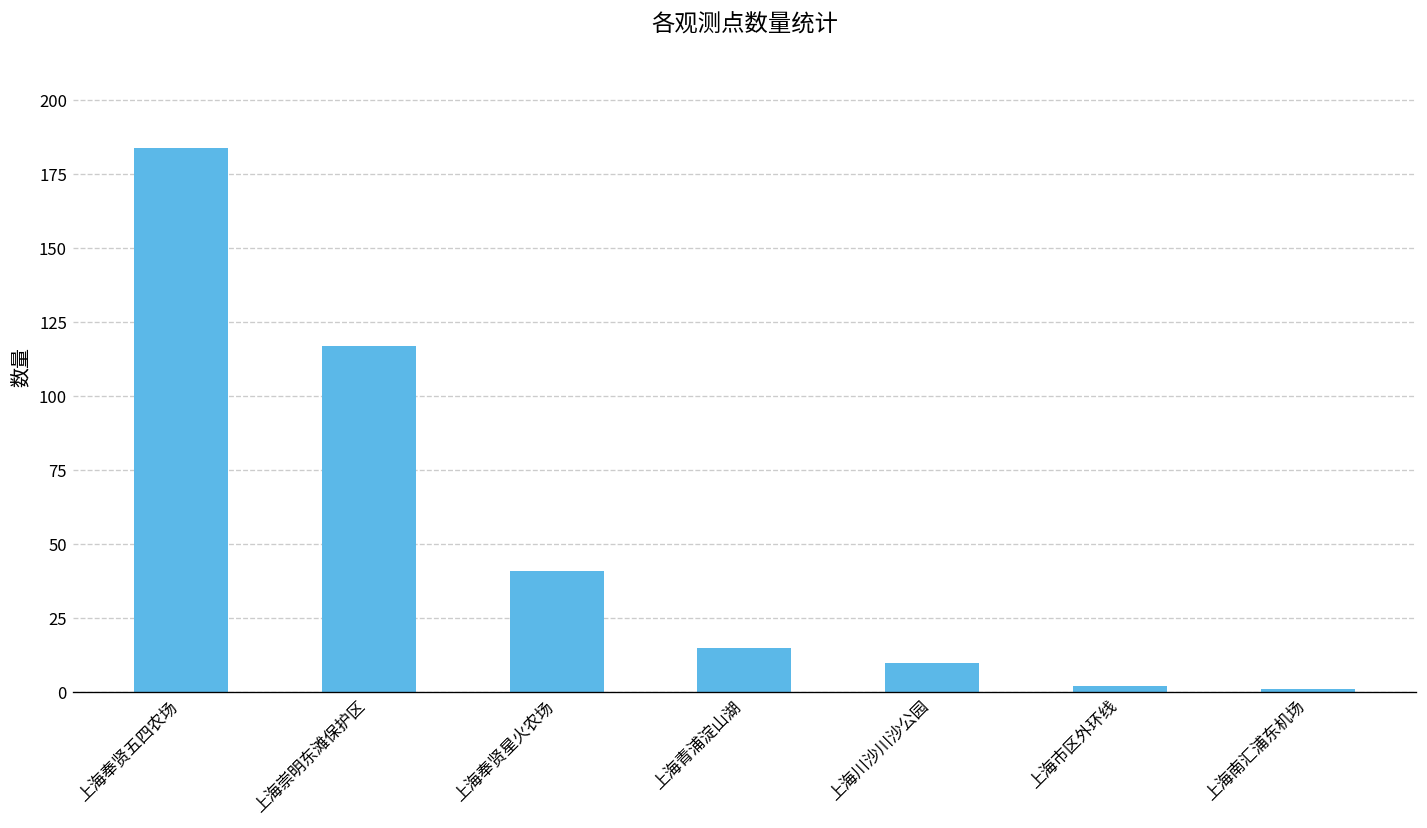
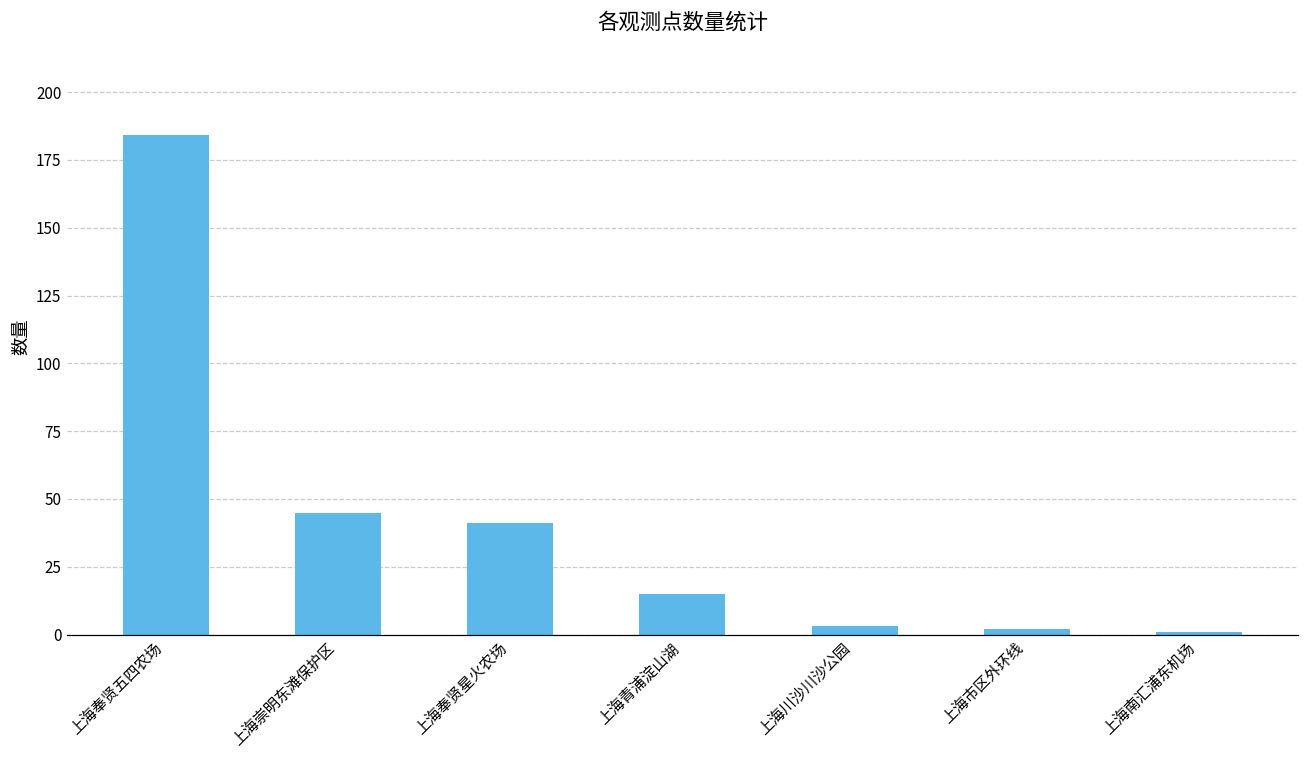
  {
    "上海奉贤五四农场": 184,
-   "上海崇明东滩保护区": 117,
+   "上海崇明东滩保护区": 45,
    "上海奉贤星火农场": 41,
    "上海青浦淀山湖": 15,
-   "上海川沙川沙公园": 10,
+   "上海川沙川沙公园": 3,
    "上海市区外环线": 2
  }
